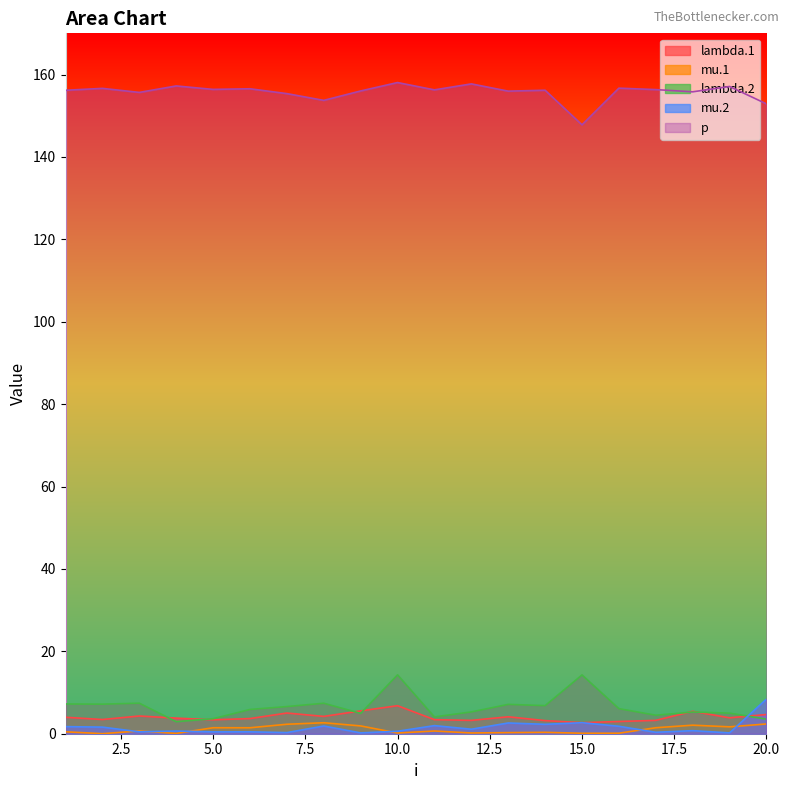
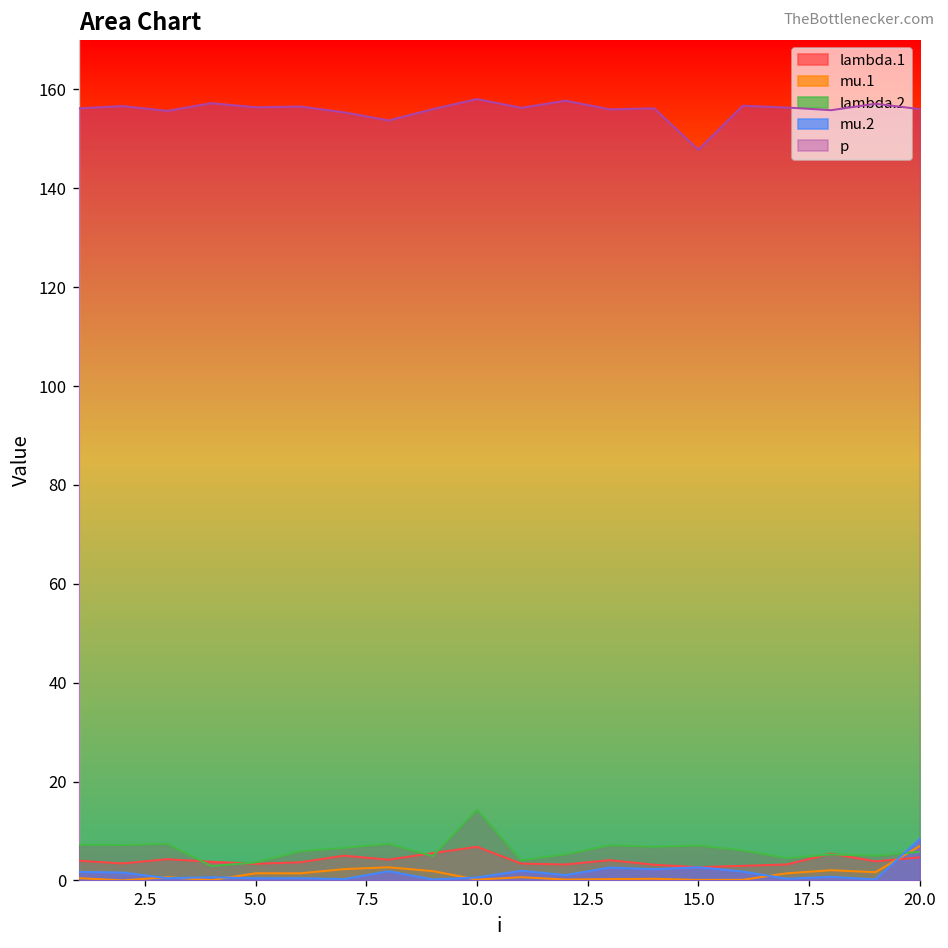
  {
    "lambda.1": {
      "10.0": 7,
      "20.0": 5
    },
    "mu.1": {
      "5.0": 1,
      "15.0": 0,
-     "20.0": 2
+     "20.0": 7
    },
    "lambda.2": {
      "10.0": 14,
-     "15.0": 14,
-     "20.0": 4
+     "15.0": 7,
+     "20.0": 6
    },
    "mu.2": {
      "5.0": 0,
      "20.0": 8
    },
    "p": {
      "5.0": 156,
      "10.0": 158,
      "15.0": 148,
-     "20.0": 153
+     "20.0": 156
    }
  }
